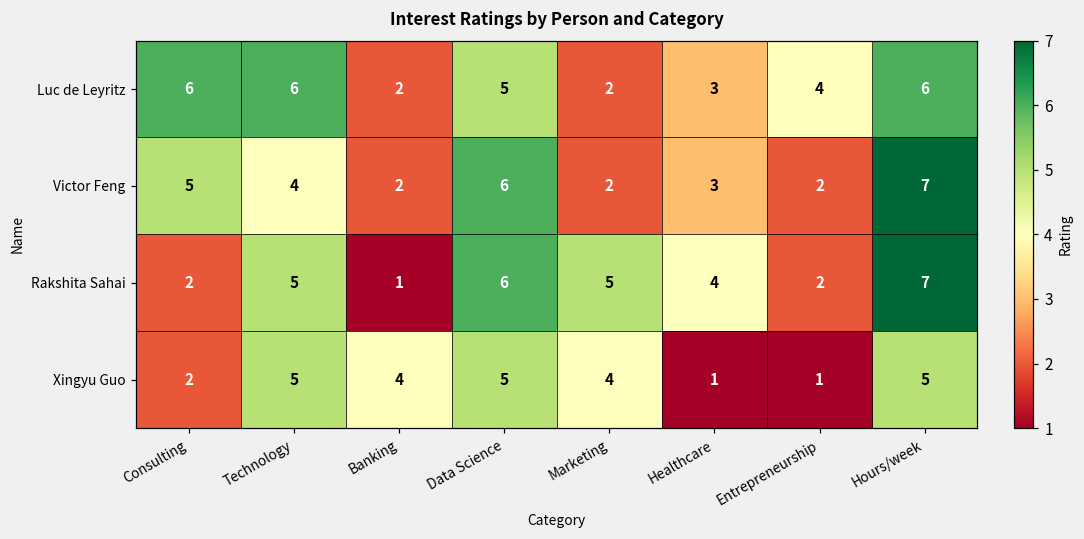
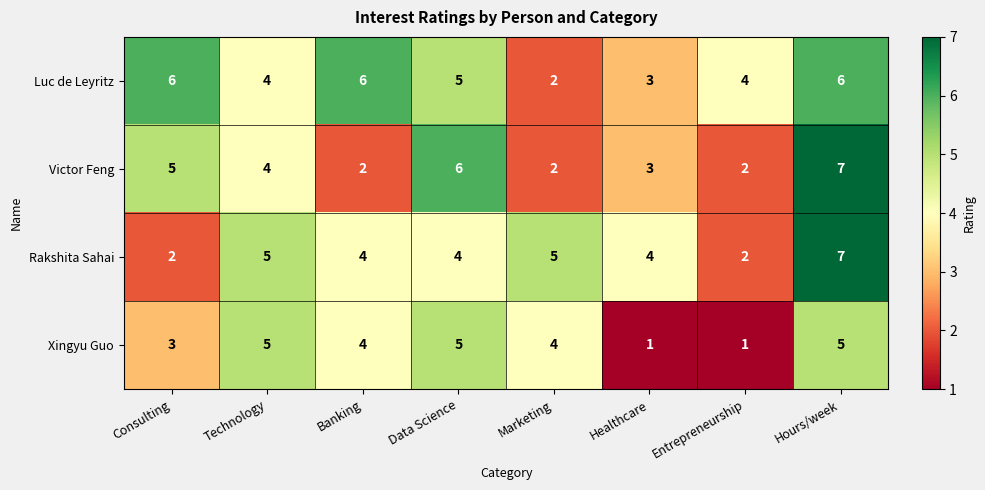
  {
    "Luc de Leyritz": {
      "Consulting": 6,
-     "Technology": 6,
-     "Banking": 2,
+     "Technology": 4,
+     "Banking": 6,
      "Data Science": 5,
      "Marketing": 2,
      "Healthcare": 3,
      "Entrepreneurship": 4,
      "Hours/week": 6
    },
    "Victor Feng": {
      "Consulting": 5,
      "Technology": 4,
      "Banking": 2,
      "Data Science": 6,
      "Marketing": 2,
      "Healthcare": 3,
      "Entrepreneurship": 2,
      "Hours/week": 7
    },
    "Rakshita Sahai": {
      "Consulting": 2,
      "Technology": 5,
-     "Banking": 1,
-     "Data Science": 6,
+     "Banking": 4,
+     "Data Science": 4,
      "Marketing": 5,
      "Healthcare": 4,
      "Entrepreneurship": 2,
      "Hours/week": 7
    },
    "Xingyu Guo": {
-     "Consulting": 2,
+     "Consulting": 3,
      "Technology": 5,
      "Banking": 4,
      "Data Science": 5,
      "Marketing": 4,
      "Healthcare": 1,
      "Entrepreneurship": 1,
      "Hours/week": 5
    }
  }
